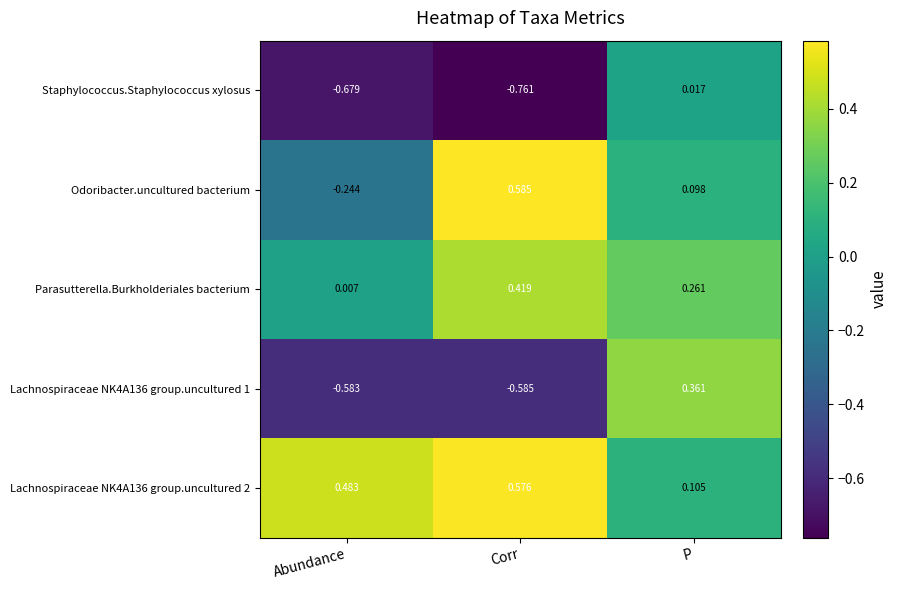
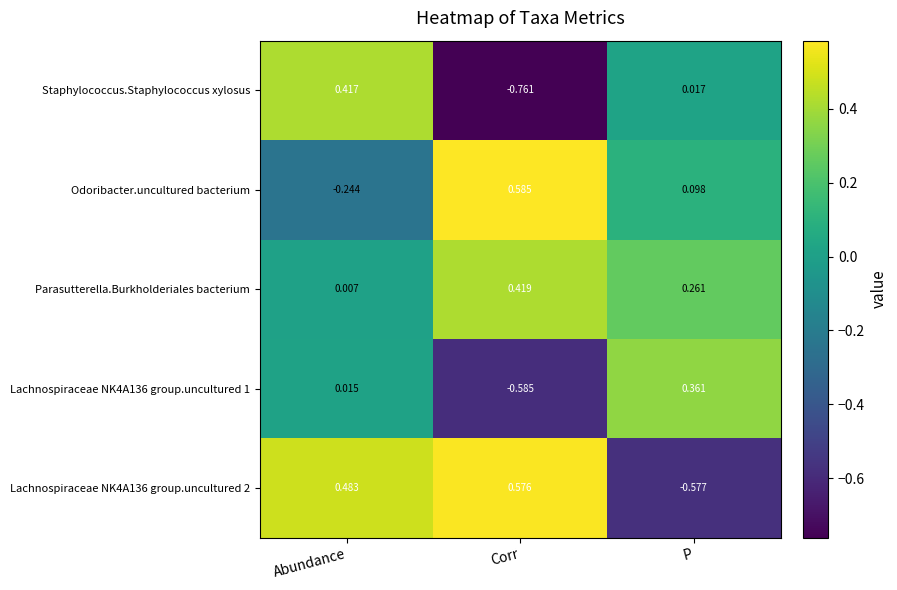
  {
    "Staphylococcus.Staphylococcus xylosus": {
-     "Abundance": -0.679,
+     "Abundance": 0.417,
      "Corr": -0.761,
      "P": 0.017
    },
    "Odoribacter.uncultured bacterium": {
      "Abundance": -0.244,
      "Corr": 0.585,
      "P": 0.098
    },
    "Parasutterella.Burkholderiales bacterium": {
      "Abundance": 0.007,
      "Corr": 0.419,
      "P": 0.261
    },
    "Lachnospiraceae NK4A136 group.uncultured 1": {
-     "Abundance": -0.583,
+     "Abundance": 0.015,
      "Corr": -0.585,
      "P": 0.361
    },
    "Lachnospiraceae NK4A136 group.uncultured 2": {
      "Abundance": 0.483,
      "Corr": 0.576,
-     "P": 0.105
+     "P": -0.577
    }
  }
